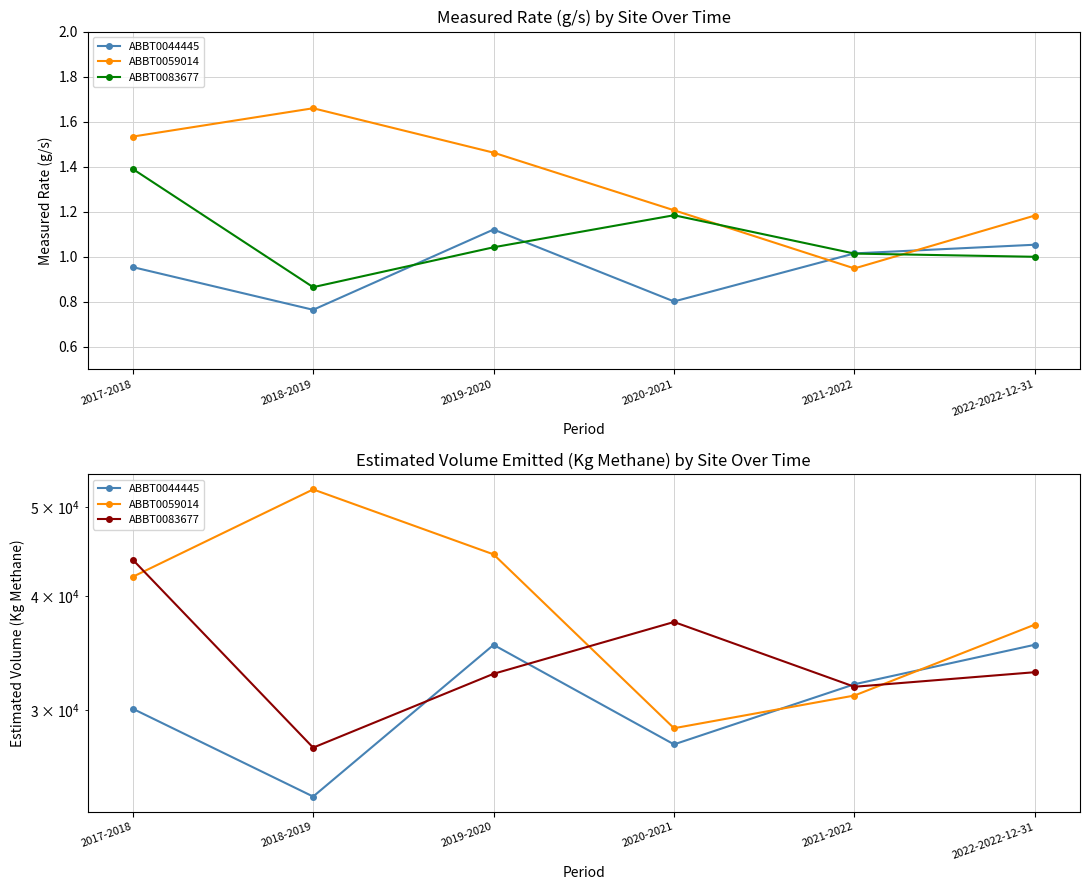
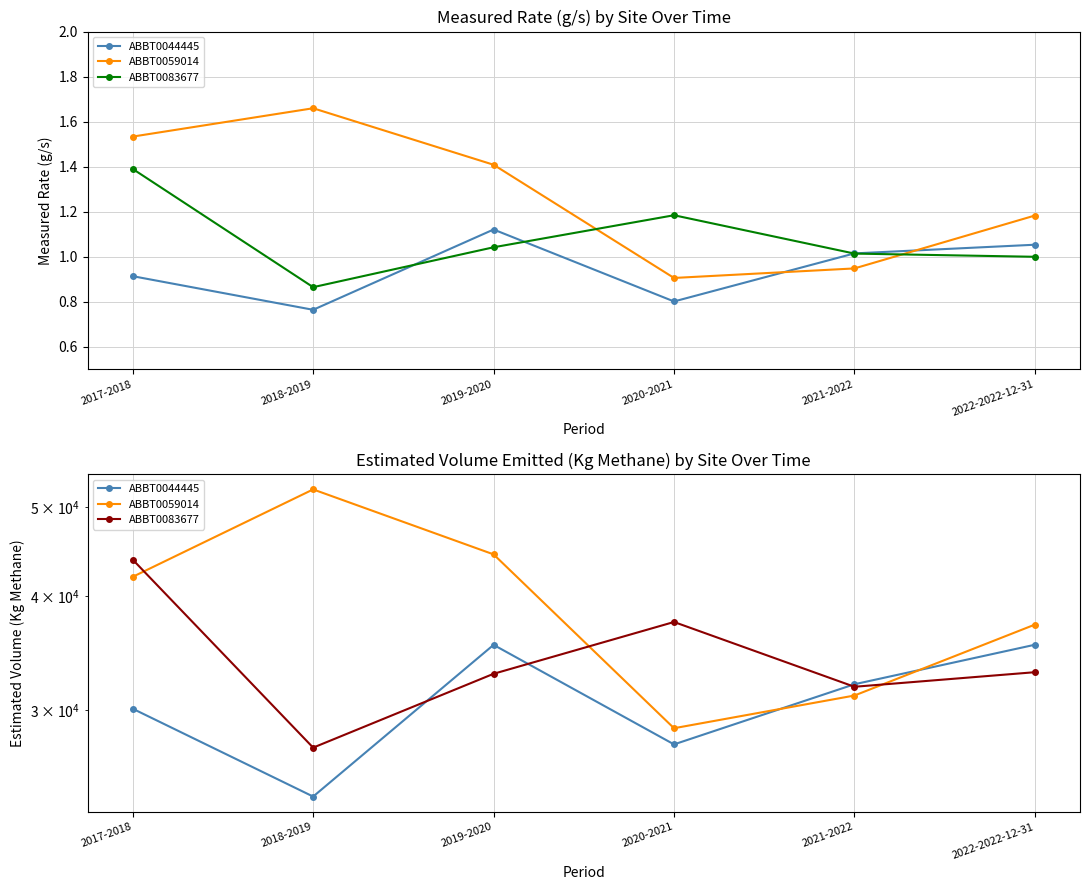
  {
    "Measured Rate (g/s) by Site Over Time": {
      "ABBT0044445": {
-       "2017-2018": 0.95,
+       "2017-2018": 0.91,
        "2018-2019": 0.76,
        "2019-2020": 1.12,
        "2020-2021": 0.80,
        "2022-2022-12-31": 1.05
      },
      "ABBT0059014": {
        "2017-2018": 1.53,
        "2018-2019": 1.66,
-       "2019-2020": 1.46,
-       "2020-2021": 1.21,
+       "2019-2020": 1.41,
+       "2020-2021": 0.91,
        "2021-2022": 0.95,
        "2022-2022-12-31": 1.18
      }
    }
  }
